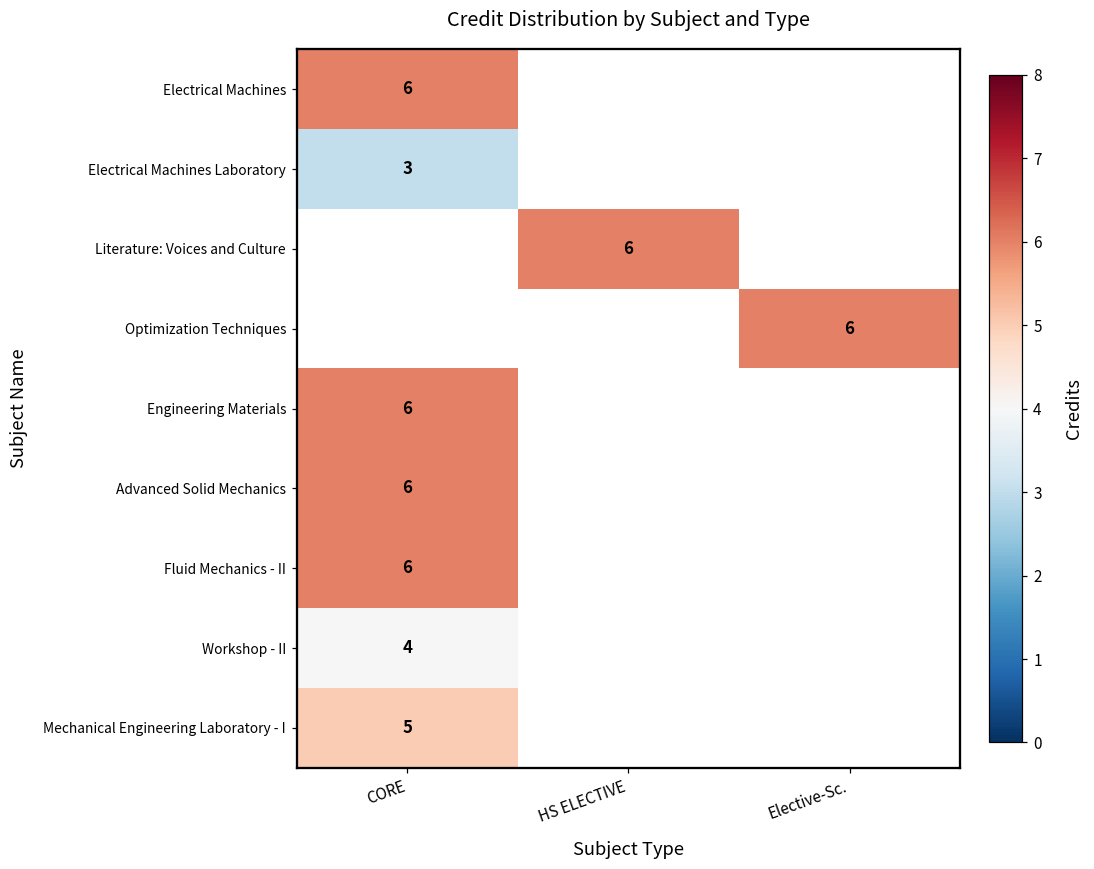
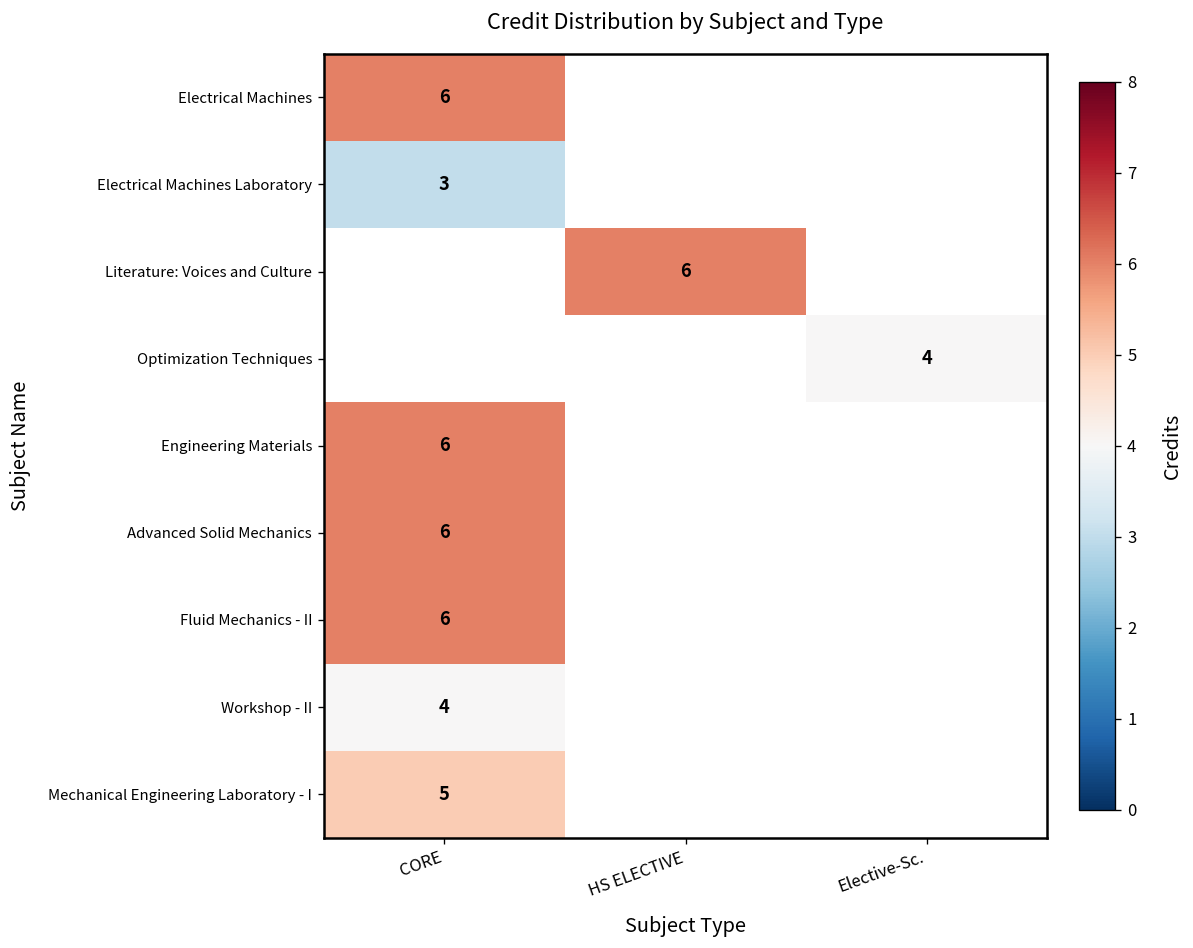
  {
    "Electrical Machines": {
      "CORE": 6
    },
    "Electrical Machines Laboratory": {
      "CORE": 3
    },
    "Literature: Voices and Culture": {
      "HS ELECTIVE": 6
    },
    "Optimization Techniques": {
-     "Elective-Sc.": 6
+     "Elective-Sc.": 4
    },
    "Engineering Materials": {
      "CORE": 6
    },
    "Advanced Solid Mechanics": {
      "CORE": 6
    },
    "Fluid Mechanics - II": {
      "CORE": 6
    },
    "Workshop - II": {
      "CORE": 4
    },
    "Mechanical Engineering Laboratory - I": {
      "CORE": 5
    }
  }
